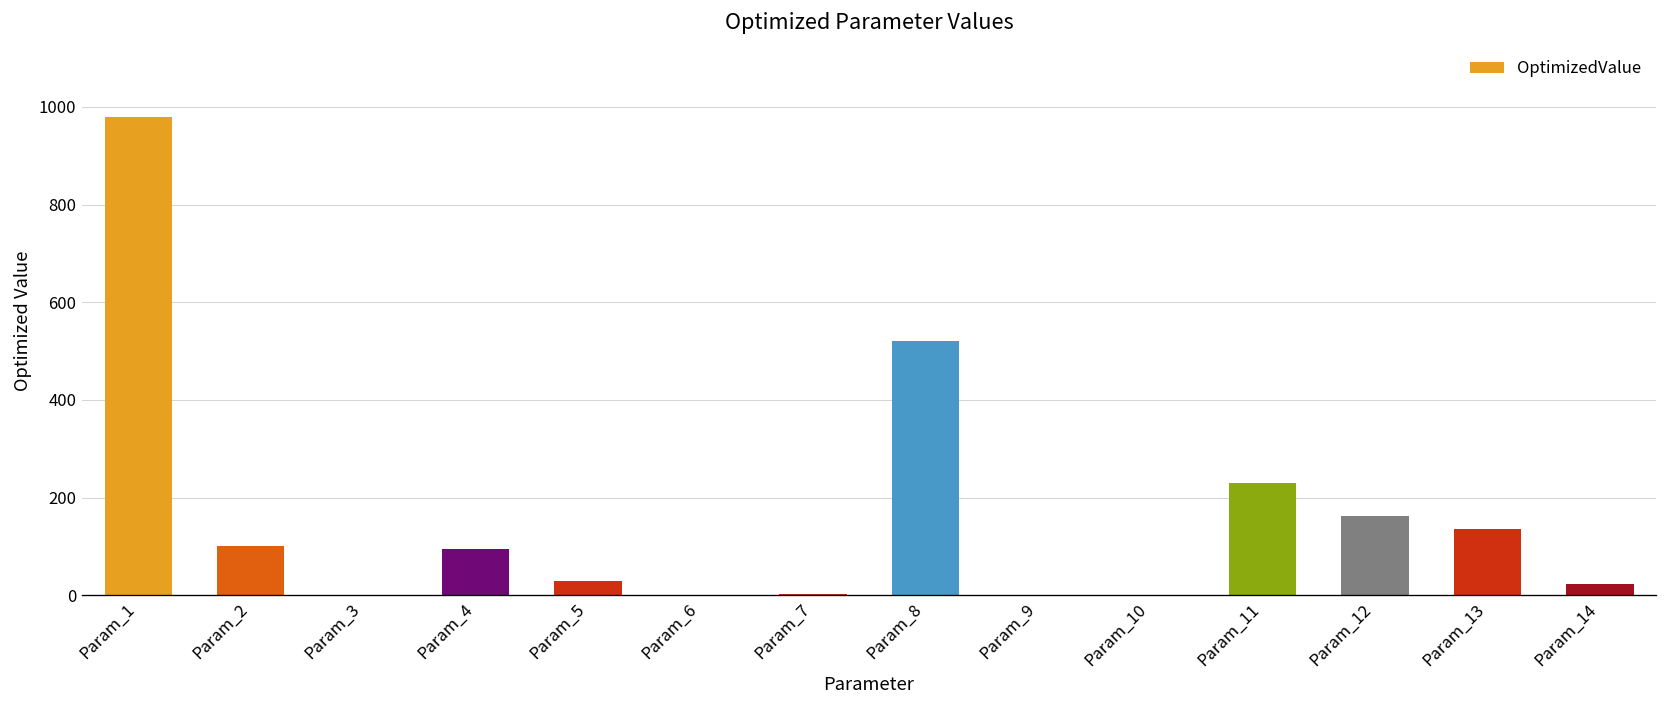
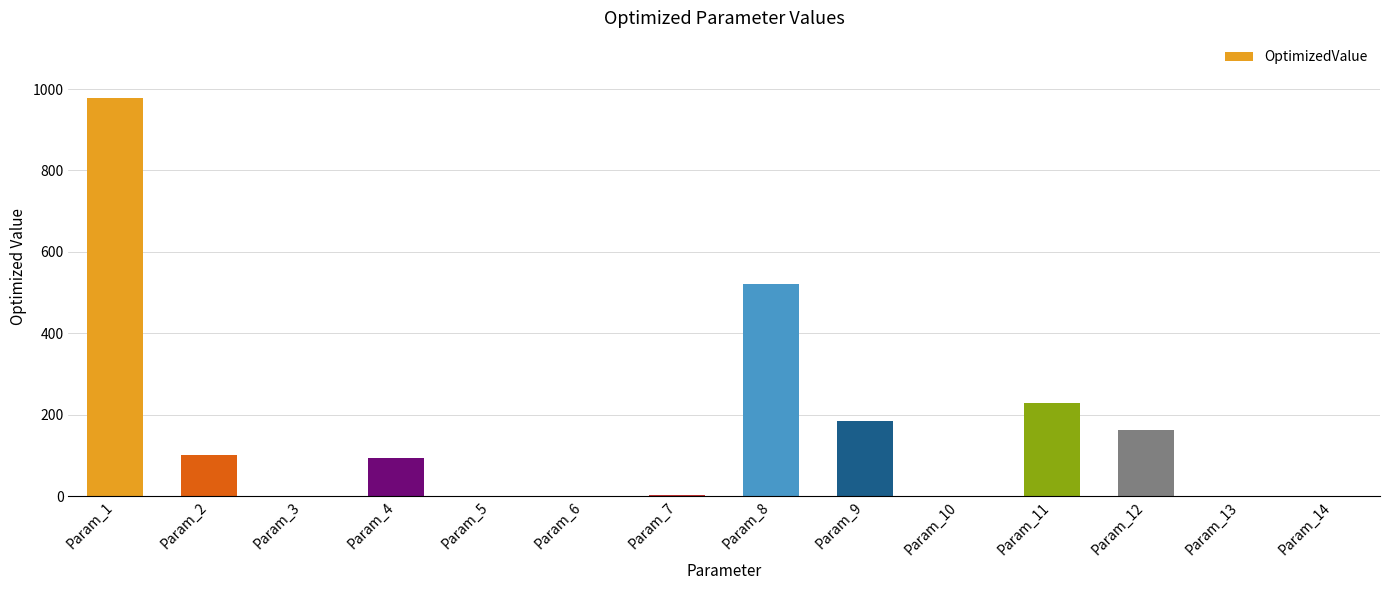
  {
    "Param_1": 980,
    "Param_2": 100,
    "Param_4": 90,
-   "Param_5": 30,
+   "Param_5": 0,
    "Param_8": 520,
-   "Param_9": 0,
+   "Param_9": 180,
    "Param_11": 230,
    "Param_12": 160,
-   "Param_13": 140,
-   "Param_14": 20
+   "Param_13": 0,
+   "Param_14": 0
  }
